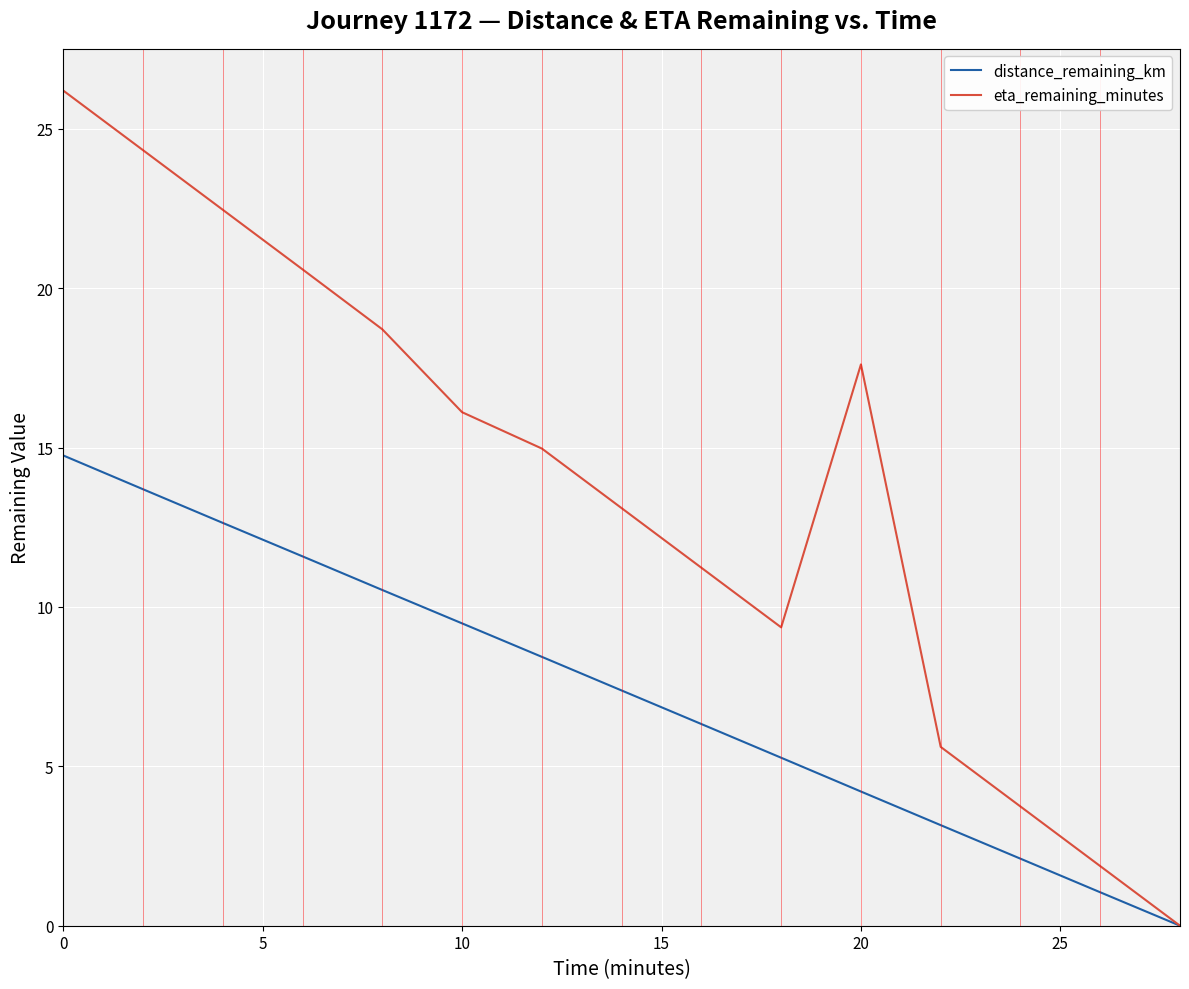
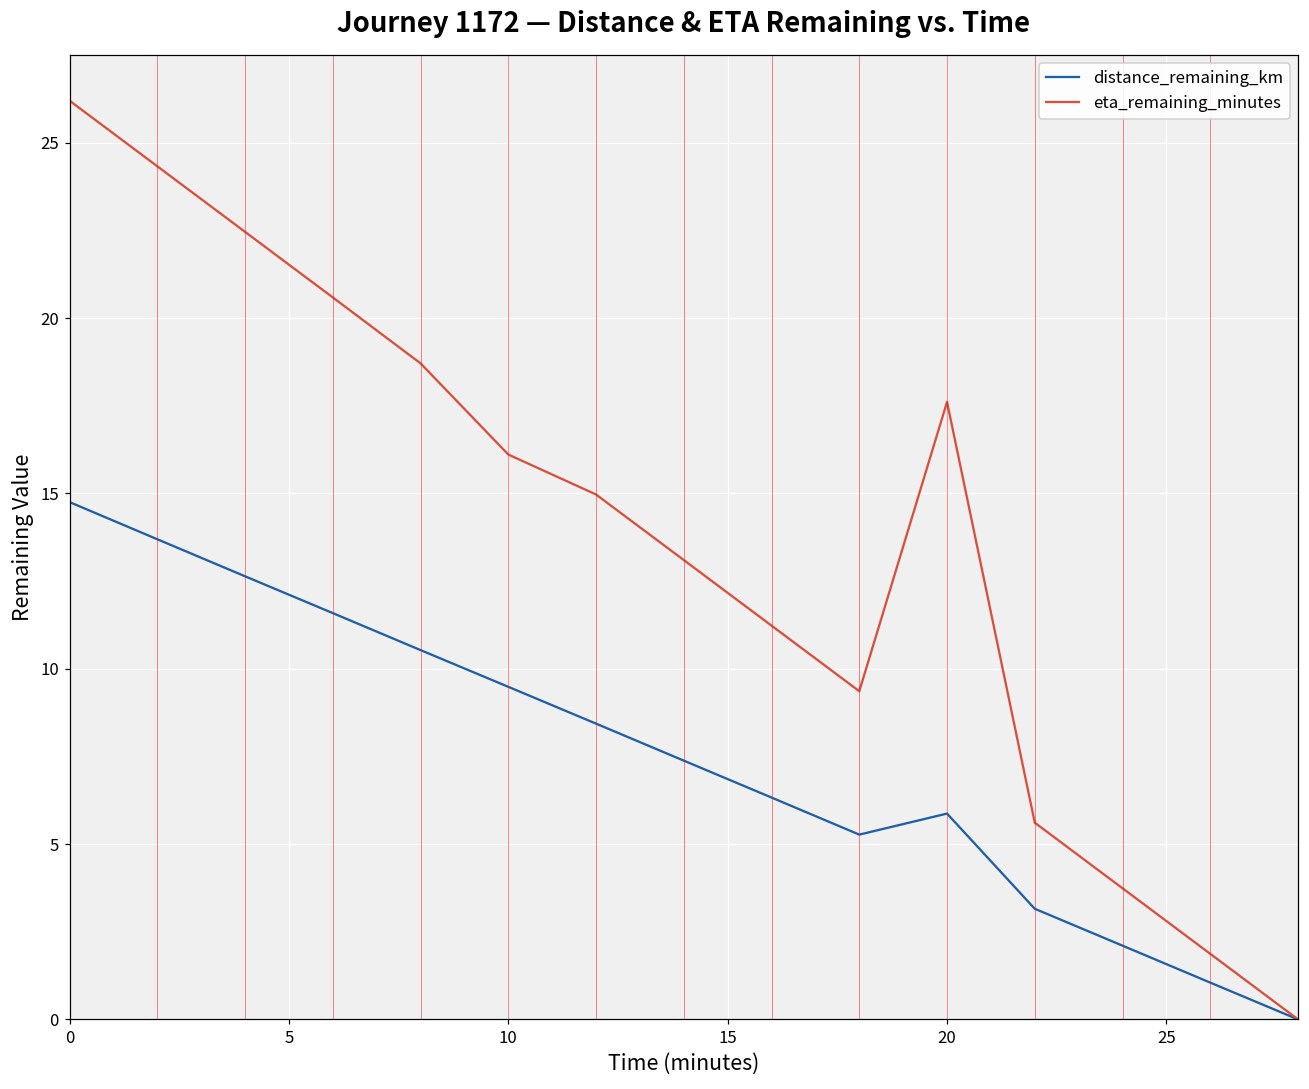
  {
    "distance_remaining_km": {
      "0": 14.8,
      "10": 9.5,
-     "20": 4.2
+     "20": 5.9
    },
    "eta_remaining_minutes": {
      "0": 26.2,
      "10": 16.1,
      "20": 17.6
    }
  }
